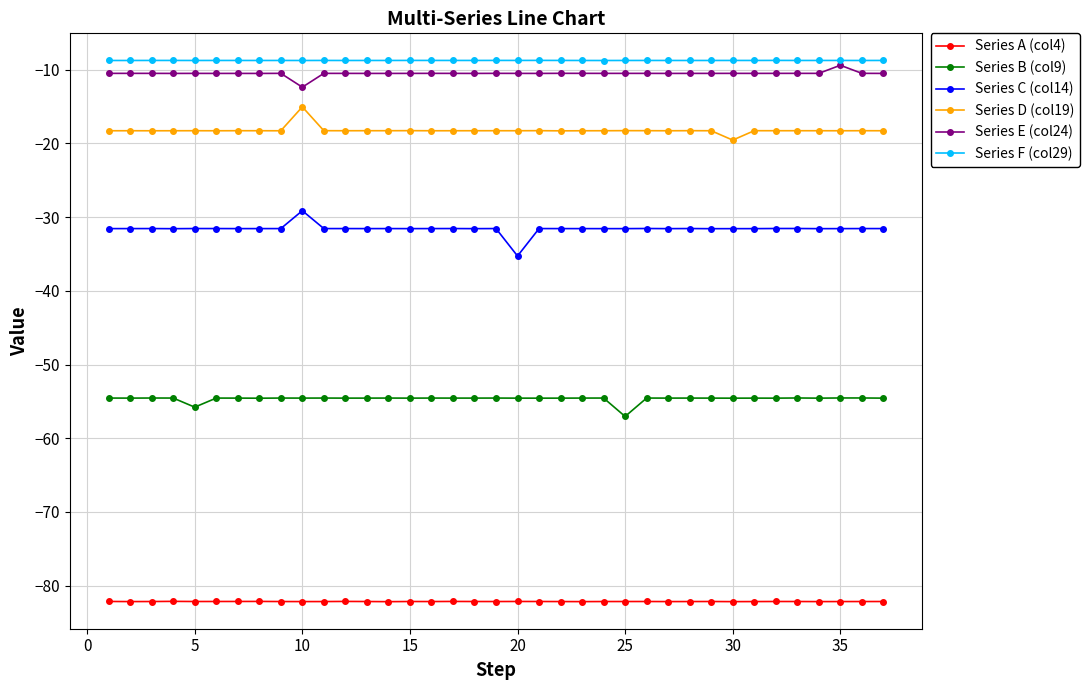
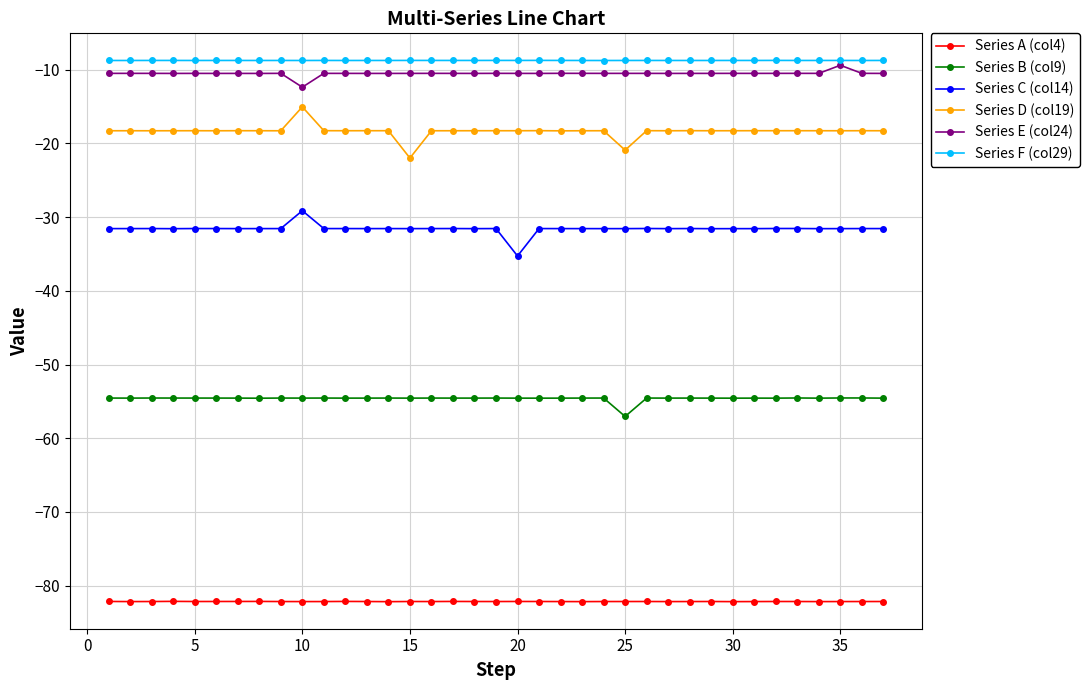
  {
    "Series A (col4)": {
      "5": -82,
      "10": -82,
      "15": -82,
      "20": -82,
      "25": -82,
      "30": -82,
      "35": -82
    },
    "Series B (col9)": {
-     "5": -56,
+     "5": -55,
      "10": -55,
      "15": -55,
      "20": -55,
      "25": -57,
      "30": -55,
      "35": -55
    },
    "Series C (col14)": {
      "5": -32,
      "10": -29,
      "15": -32,
      "20": -35,
      "25": -32,
      "30": -32,
      "35": -32
    },
    "Series D (col19)": {
      "5": -18,
      "10": -15,
-     "15": -18,
+     "15": -22,
      "20": -18,
-     "25": -18,
-     "30": -20,
+     "25": -21,
+     "30": -18,
      "35": -18
    },
    "Series E (col24)": {
      "5": -10,
      "10": -12,
      "15": -10,
      "20": -10,
      "25": -10,
      "30": -10,
      "35": -9
    },
    "Series F (col29)": {
      "5": -9,
      "10": -9,
      "15": -9,
      "20": -9,
      "25": -9,
      "30": -9,
      "35": -9
    }
  }
